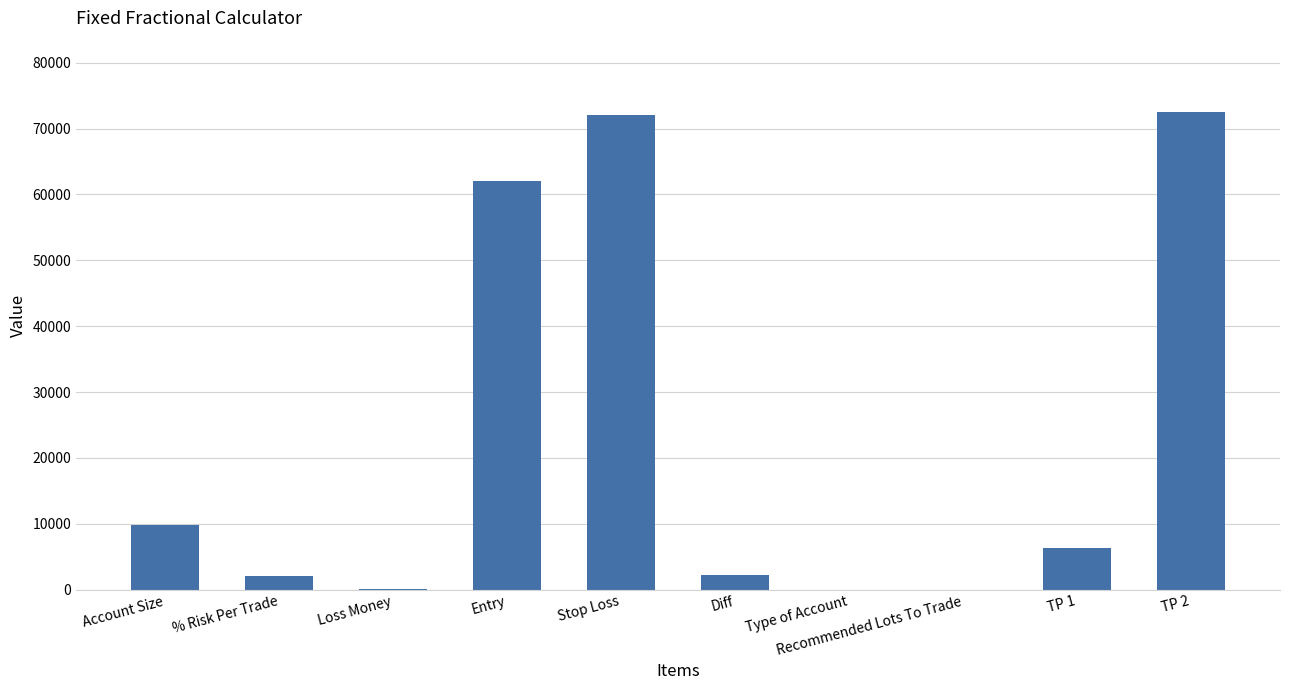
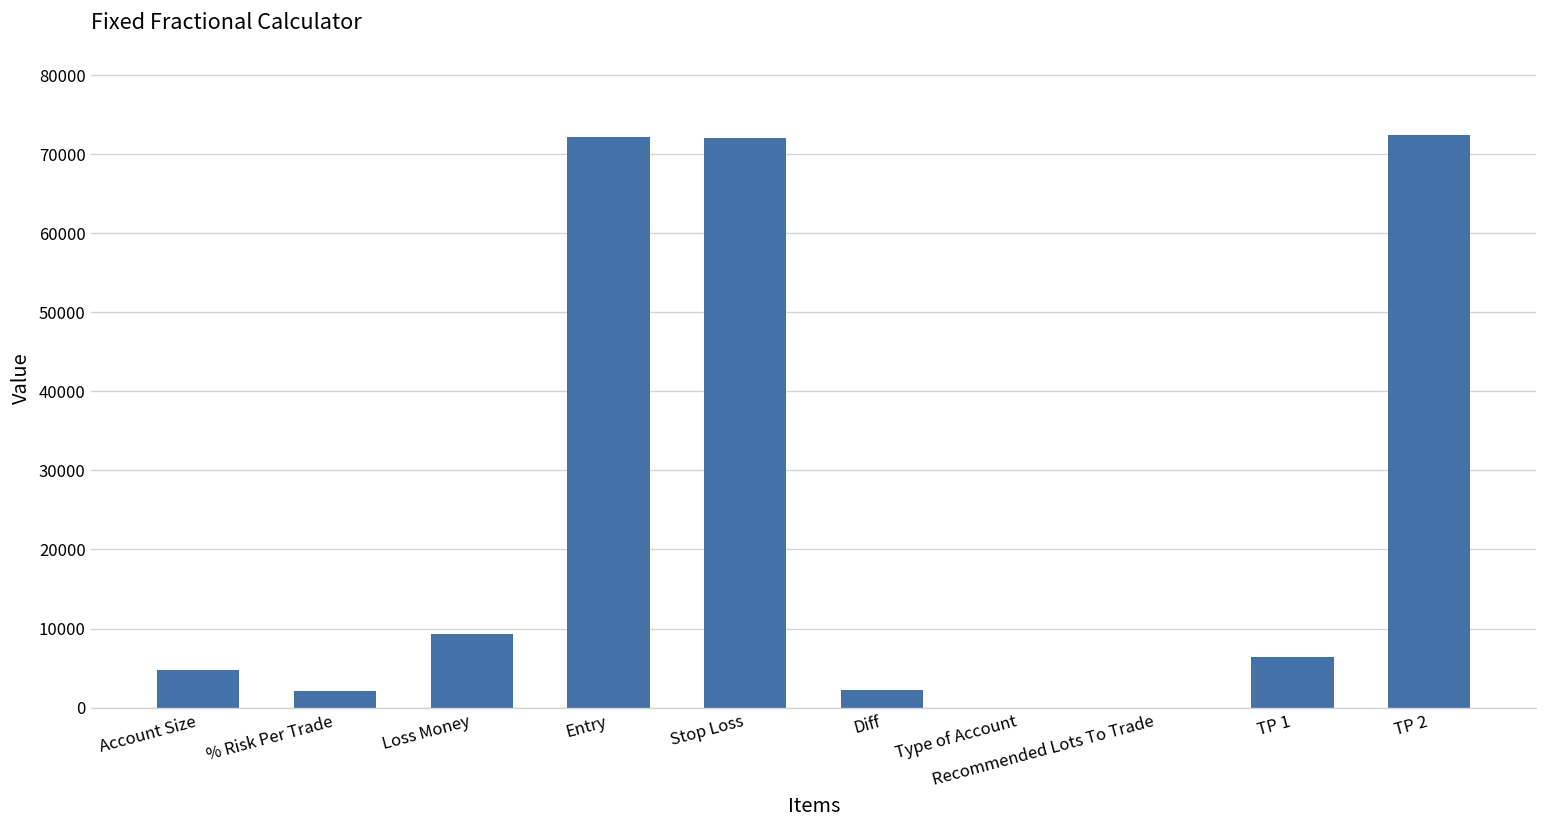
  {
-   "Account Size": 10000,
+   "Account Size": 5000,
    "% Risk Per Trade": 2000,
-   "Loss Money": 0,
-   "Entry": 62000,
+   "Loss Money": 9000,
+   "Entry": 72000,
    "Stop Loss": 72000,
    "Diff": 2000,
    "TP 1": 6000,
    "TP 2": 72000
  }
